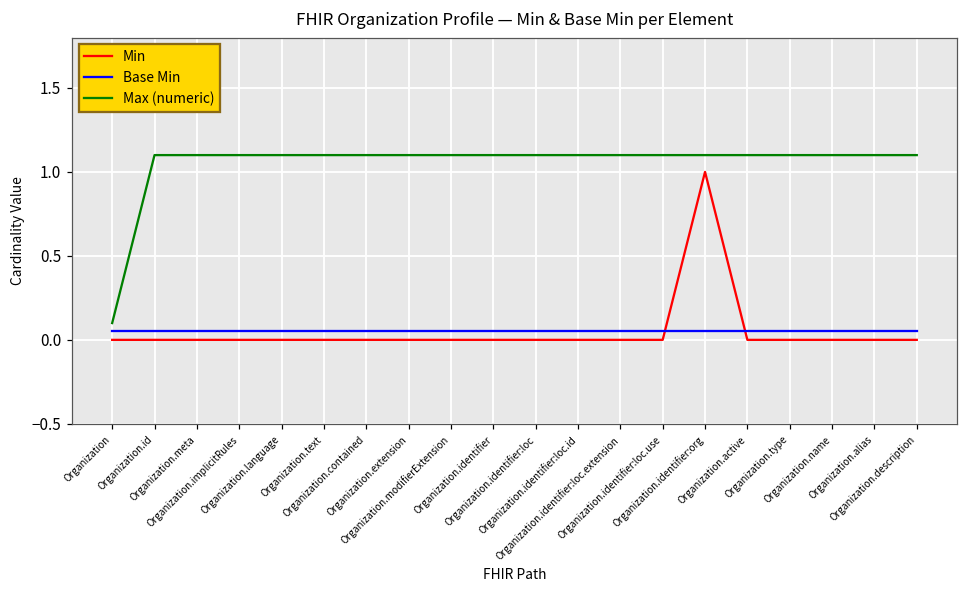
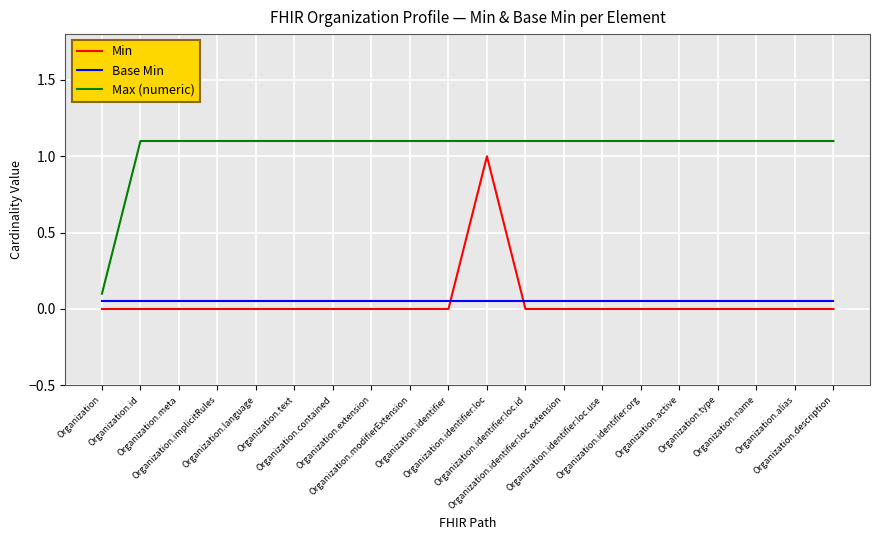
  {
    "Min": {
      "Organization": 0,
      "Organization.id": 0,
      "Organization.meta": 0,
      "Organization.implicitRules": 0,
      "Organization.language": 0,
      "Organization.text": 0,
      "Organization.contained": 0,
      "Organization.extension": 0,
      "Organization.modifierExtension": 0,
      "Organization.identifier": 0,
-     "Organization.identifier:loc": 0,
+     "Organization.identifier:loc": 1,
      "Organization.identifier:loc.id": 0,
      "Organization.identifier:loc.extension": 0,
      "Organization.identifier:loc.use": 0,
-     "Organization.identifier:org": 1,
+     "Organization.identifier:org": 0,
      "Organization.active": 0,
      "Organization.type": 0,
      "Organization.name": 0,
      "Organization.alias": 0,
      "Organization.description": 0
    },
    "Base Min": {
      "Organization": 0.05,
      "Organization.id": 0.05,
      "Organization.meta": 0.05,
      "Organization.implicitRules": 0.05,
      "Organization.language": 0.05,
      "Organization.text": 0.05,
      "Organization.contained": 0.05,
      "Organization.extension": 0.05,
      "Organization.modifierExtension": 0.05,
      "Organization.identifier": 0.05,
      "Organization.identifier:loc": 0.05,
      "Organization.identifier:loc.id": 0.05,
      "Organization.identifier:loc.extension": 0.05,
      "Organization.identifier:loc.use": 0.05,
      "Organization.identifier:org": 0.05,
      "Organization.active": 0.05,
      "Organization.type": 0.05,
      "Organization.name": 0.05,
      "Organization.alias": 0.05,
      "Organization.description": 0.05
    },
    "Max (numeric)": {
      "Organization": 0.10,
      "Organization.id": 1.10,
      "Organization.meta": 1.10,
      "Organization.implicitRules": 1.10,
      "Organization.language": 1.10,
      "Organization.text": 1.10,
      "Organization.contained": 1.10,
      "Organization.extension": 1.10,
      "Organization.modifierExtension": 1.10,
      "Organization.identifier": 1.10,
      "Organization.identifier:loc": 1.10,
      "Organization.identifier:loc.id": 1.10,
      "Organization.identifier:loc.extension": 1.10,
      "Organization.identifier:loc.use": 1.10,
      "Organization.identifier:org": 1.10,
      "Organization.active": 1.10,
      "Organization.type": 1.10,
      "Organization.name": 1.10,
      "Organization.alias": 1.10,
      "Organization.description": 1.10
    }
  }
